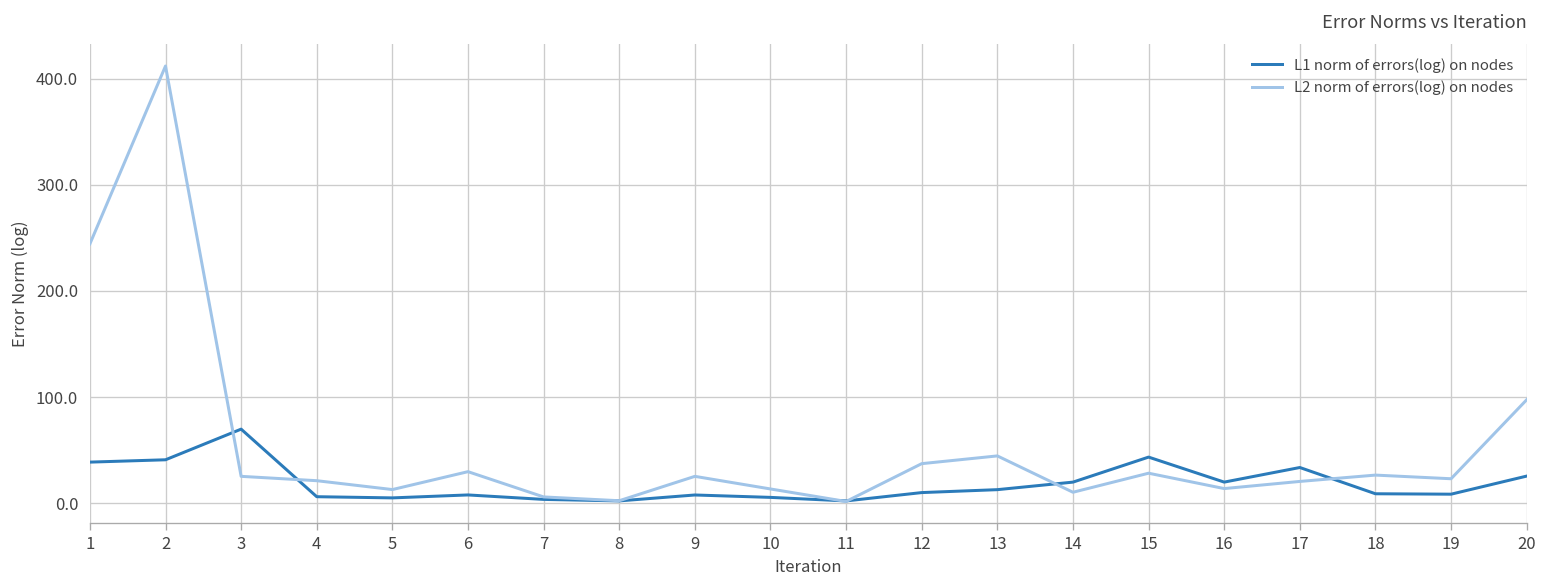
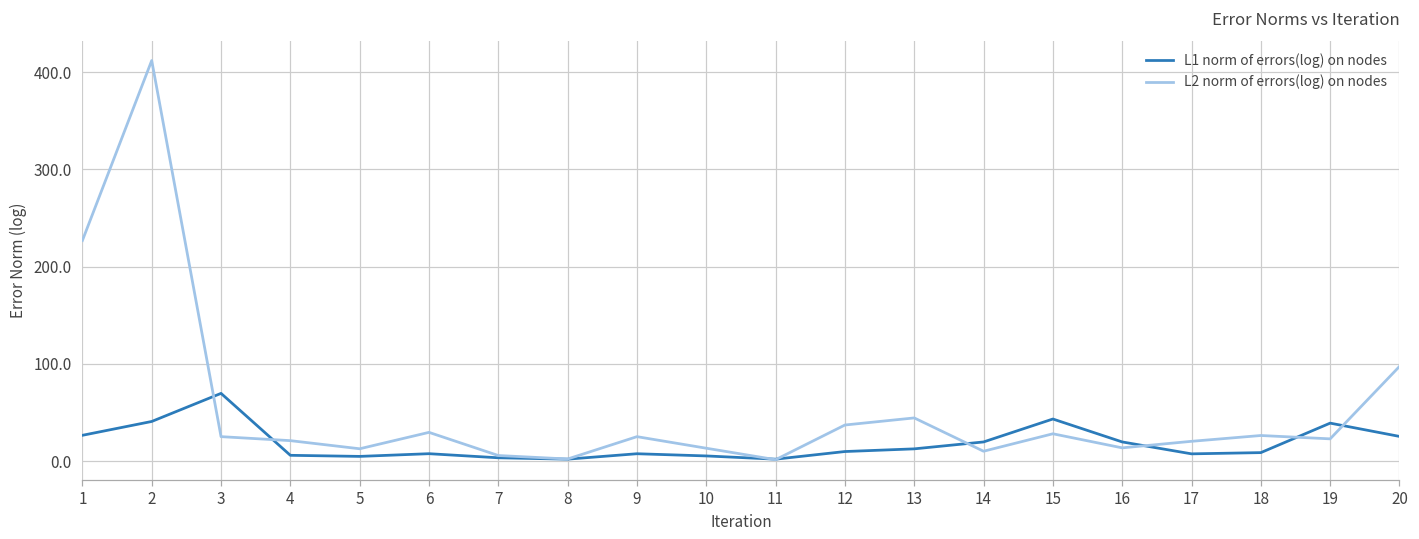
  {
    "L1 norm of errors(log) on nodes": {
-     "1": 40,
+     "1": 30,
      "2": 40,
      "3": 70,
      "4": 10,
      "5": 0,
      "6": 10,
      "9": 10,
      "10": 10,
      "12": 10,
      "13": 10,
      "14": 20,
      "15": 40,
      "16": 20,
-     "17": 30,
+     "17": 10,
      "18": 10,
-     "19": 10,
+     "19": 40,
      "20": 30
    },
    "L2 norm of errors(log) on nodes": {
-     "1": 240,
+     "1": 230,
      "2": 410,
      "3": 30,
      "4": 20,
      "5": 10,
      "6": 30,
      "9": 30,
      "10": 10,
      "12": 40,
      "13": 40,
      "14": 10,
      "15": 30,
      "16": 10,
      "17": 20,
      "18": 30,
      "19": 20,
      "20": 100
    }
  }
